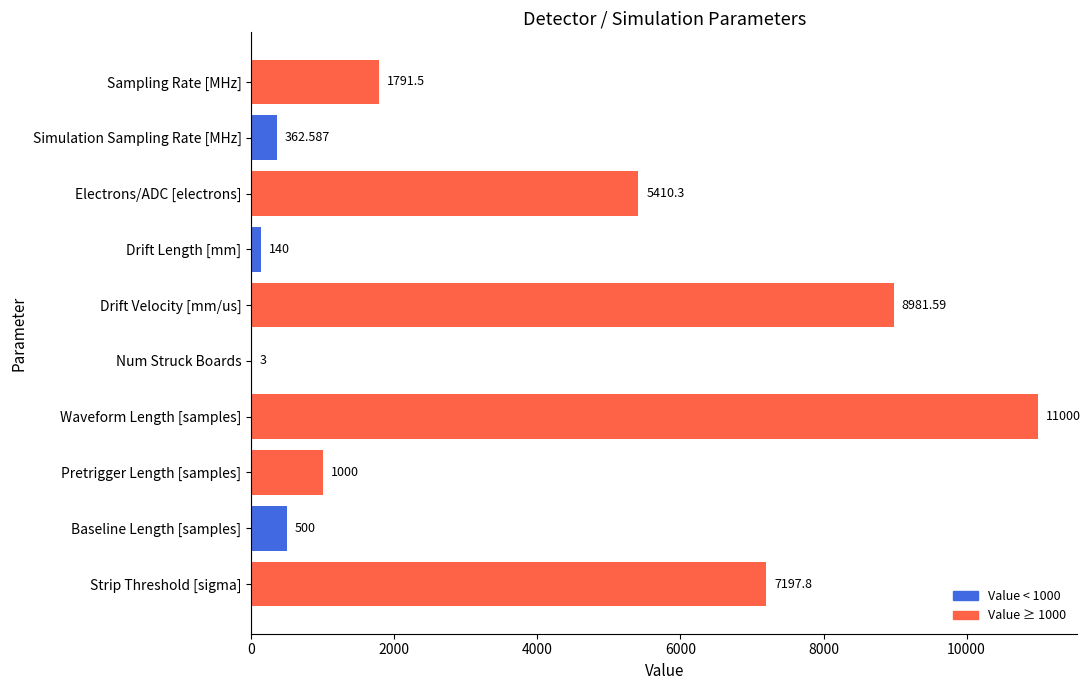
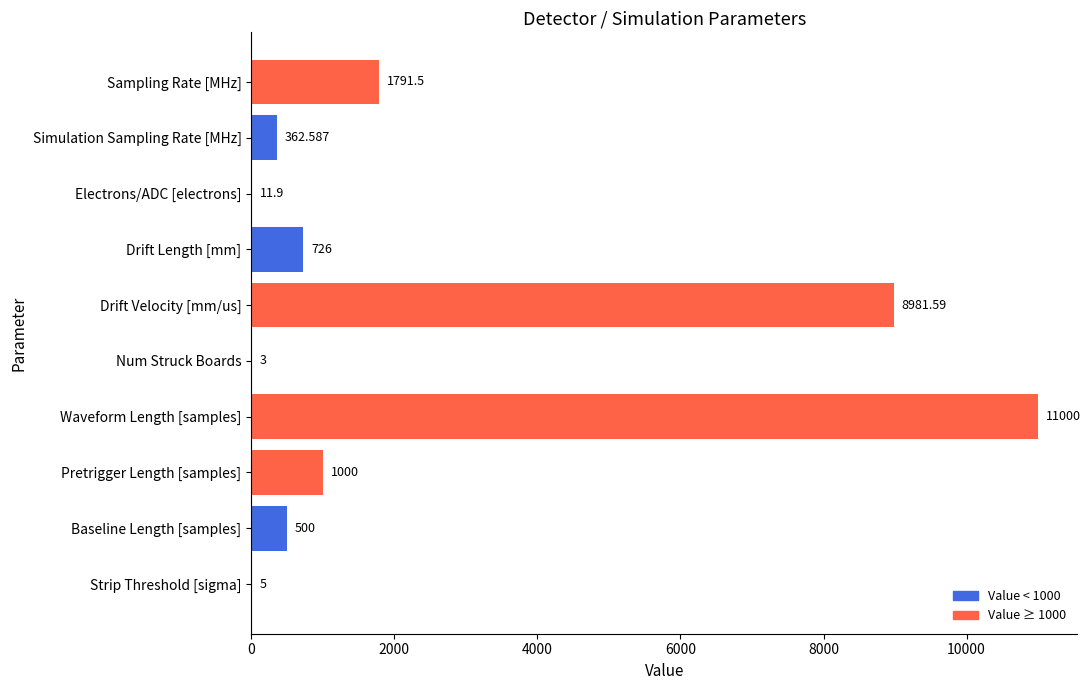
  {
    "Sampling Rate [MHz]": 1791.5,
    "Simulation Sampling Rate [MHz]": 362.587,
-   "Electrons/ADC [electrons]": 5410.3,
-   "Drift Length [mm]": 140,
+   "Electrons/ADC [electrons]": 11.9,
+   "Drift Length [mm]": 726,
    "Drift Velocity [mm/us]": 8981.59,
    "Num Struck Boards": 3,
    "Waveform Length [samples]": 11000,
    "Pretrigger Length [samples]": 1000,
    "Baseline Length [samples]": 500,
-   "Strip Threshold [sigma]": 7197.8
+   "Strip Threshold [sigma]": 5
  }
